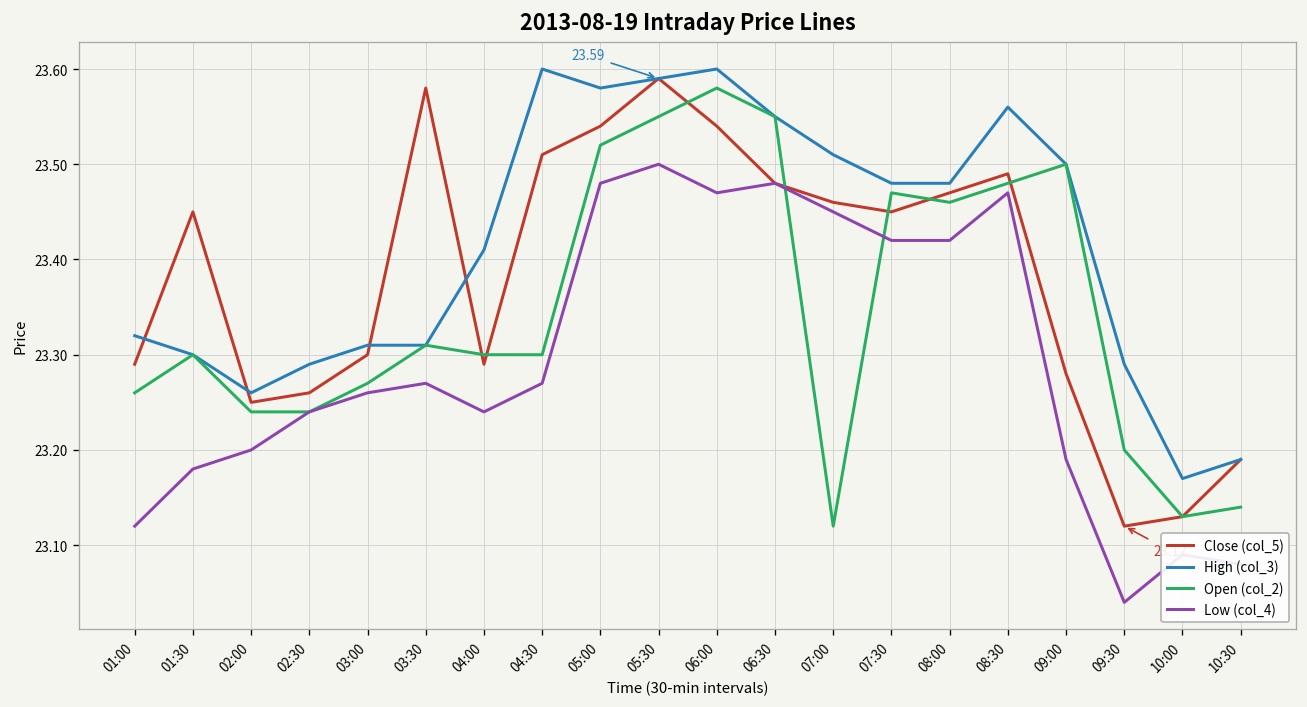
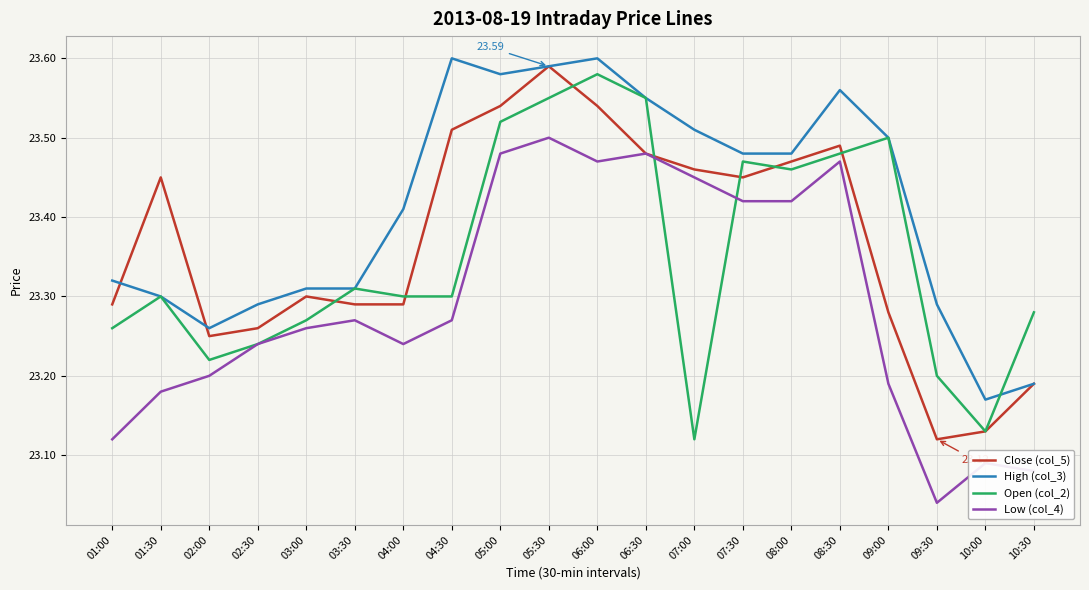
  {
    "Close (col_5)": {
      "01:00": 23.29,
      "01:30": 23.45,
      "02:00": 23.25,
      "02:30": 23.26,
      "03:00": 23.30,
-     "03:30": 23.58,
+     "03:30": 23.29,
      "04:00": 23.29,
      "04:30": 23.51,
      "05:00": 23.54,
      "06:00": 23.54,
      "07:00": 23.46,
      "07:30": 23.45,
      "08:00": 23.47,
      "08:30": 23.49,
      "09:00": 23.28
    },
    "High (col_3)": {
      "01:00": 23.32,
      "02:00": 23.26,
      "02:30": 23.29,
      "03:00": 23.31,
      "04:00": 23.41,
      "04:30": 23.60,
      "05:00": 23.58,
      "06:00": 23.60,
      "07:00": 23.51,
      "07:30": 23.48,
      "08:00": 23.48,
      "08:30": 23.56,
      "09:30": 23.29,
      "10:00": 23.17
    },
    "Open (col_2)": {
      "01:00": 23.26,
-     "02:00": 23.24,
+     "02:00": 23.22,
      "03:00": 23.27,
      "04:00": 23.30,
      "04:30": 23.30,
      "05:00": 23.52,
      "05:30": 23.55,
      "06:00": 23.58,
      "07:00": 23.12,
      "07:30": 23.47,
      "08:00": 23.46,
      "08:30": 23.48,
      "09:30": 23.20,
-     "10:30": 23.14
+     "10:30": 23.28
    },
    "Low (col_4)": {
      "01:00": 23.12,
      "01:30": 23.18,
      "02:00": 23.20,
      "03:00": 23.26,
      "03:30": 23.27,
      "04:00": 23.24,
      "04:30": 23.27,
      "05:00": 23.48,
      "05:30": 23.50,
      "06:00": 23.47,
      "07:00": 23.45,
      "07:30": 23.42,
      "08:00": 23.42,
      "08:30": 23.47,
      "09:00": 23.19,
      "09:30": 23.04
    }
  }
